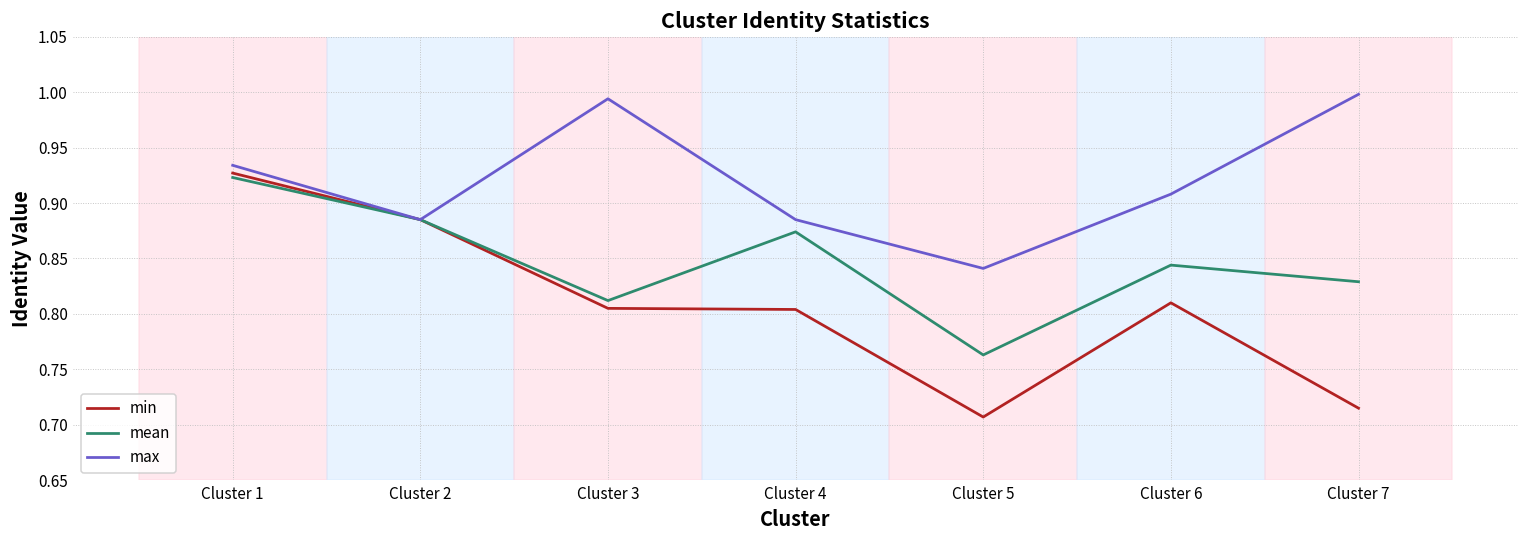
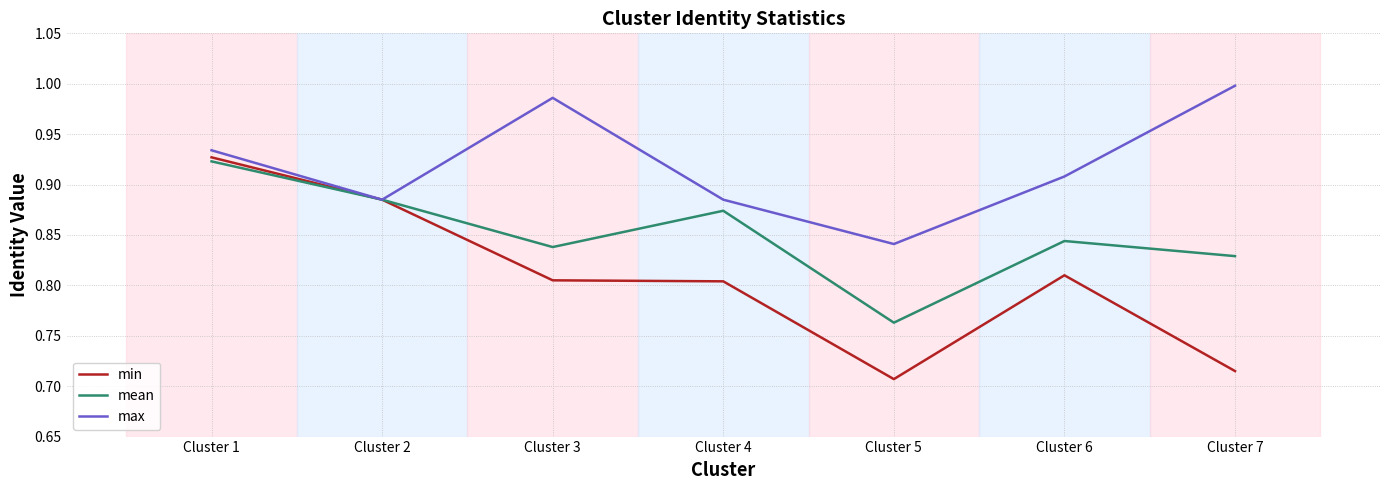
  {
    "min": {
      "Cluster 1": 0.927,
      "Cluster 3": 0.805,
      "Cluster 4": 0.804,
      "Cluster 5": 0.707,
      "Cluster 6": 0.810,
      "Cluster 7": 0.715
    },
    "mean": {
      "Cluster 1": 0.923,
-     "Cluster 3": 0.812,
+     "Cluster 3": 0.838,
      "Cluster 4": 0.874,
      "Cluster 5": 0.763,
      "Cluster 6": 0.844,
      "Cluster 7": 0.829
    },
    "max": {
      "Cluster 1": 0.934,
-     "Cluster 3": 0.994,
+     "Cluster 3": 0.986,
      "Cluster 4": 0.885,
      "Cluster 5": 0.841,
      "Cluster 6": 0.908,
      "Cluster 7": 0.998
    }
  }
